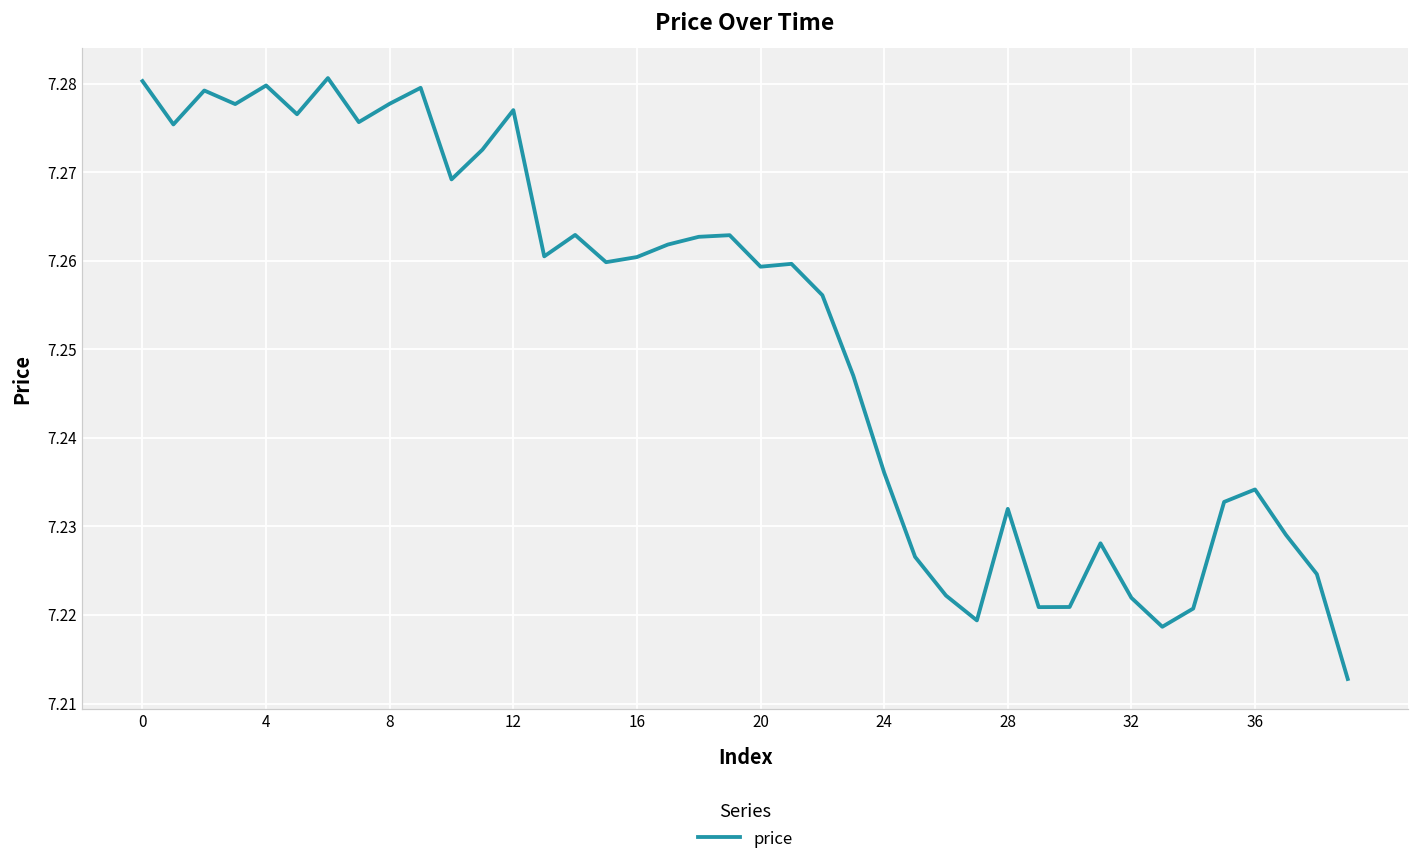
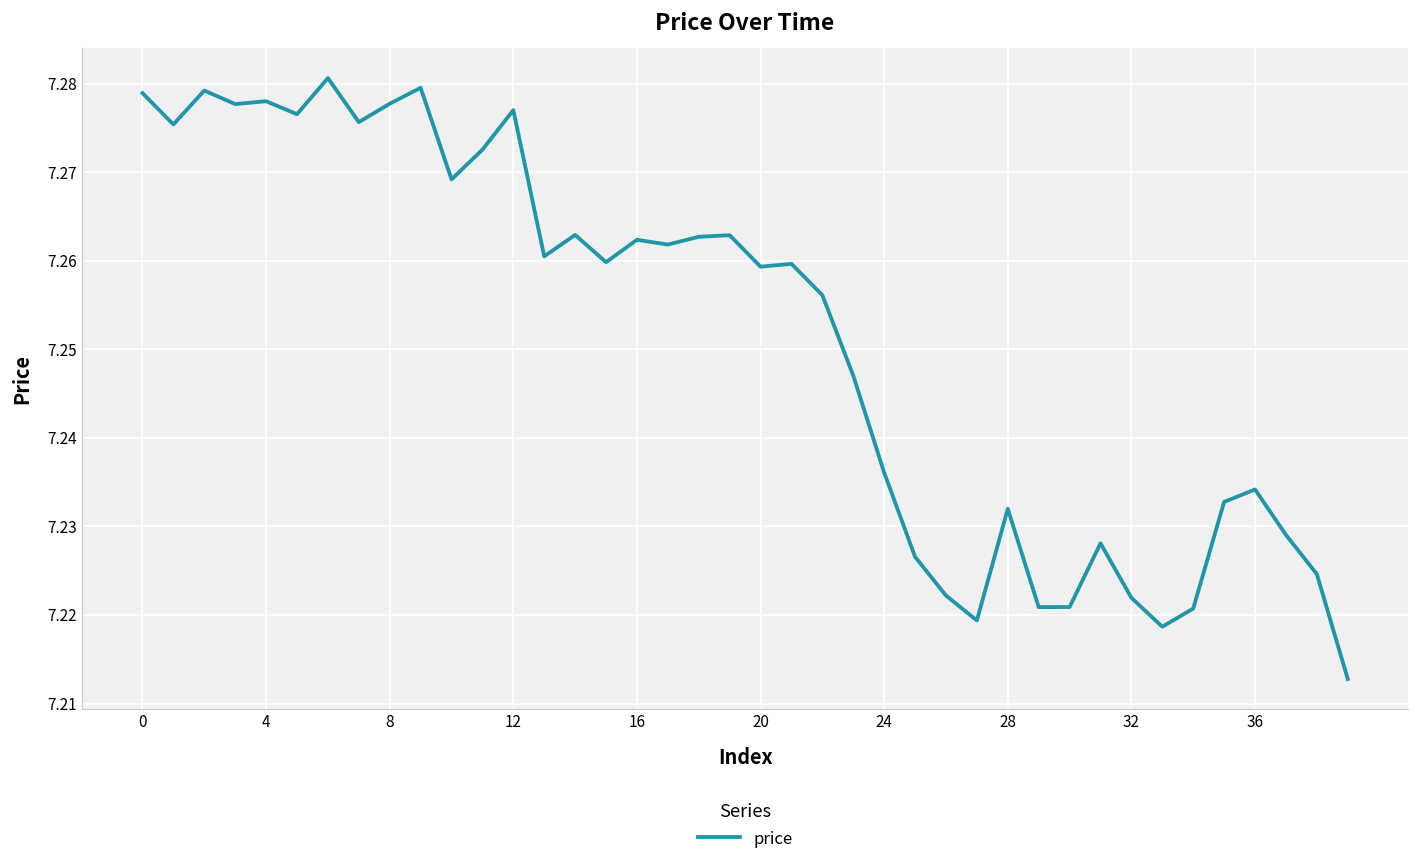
  {
-   "0": 7.280,
-   "4": 7.280,
+   "0": 7.279,
+   "4": 7.278,
    "8": 7.278,
    "12": 7.277,
-   "16": 7.260,
+   "16": 7.262,
    "20": 7.259,
    "24": 7.236,
    "28": 7.232,
    "32": 7.222,
    "36": 7.234
  }
